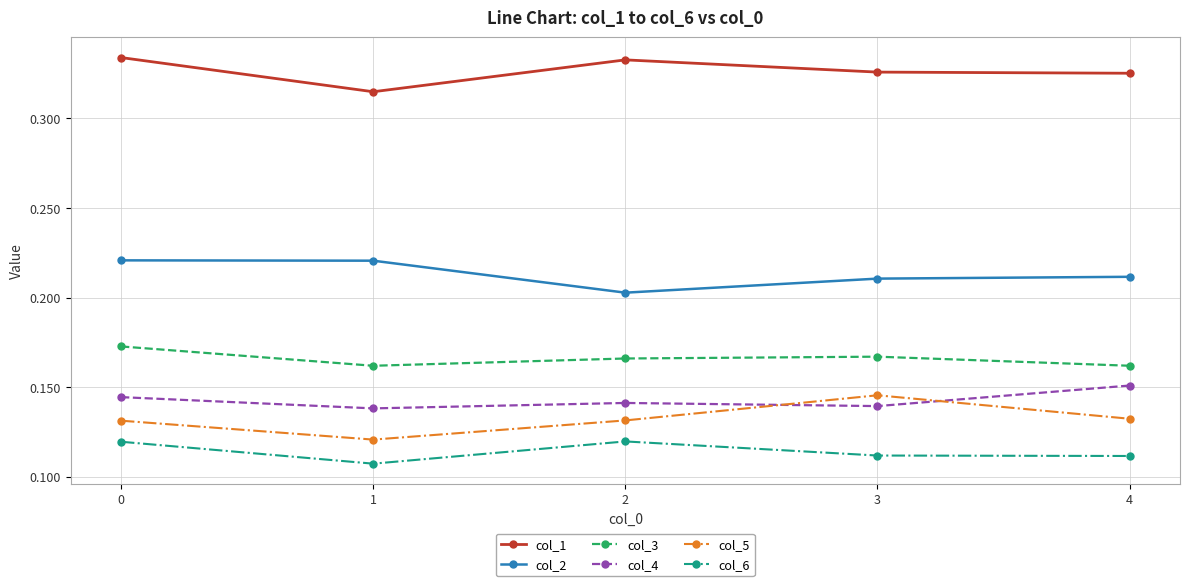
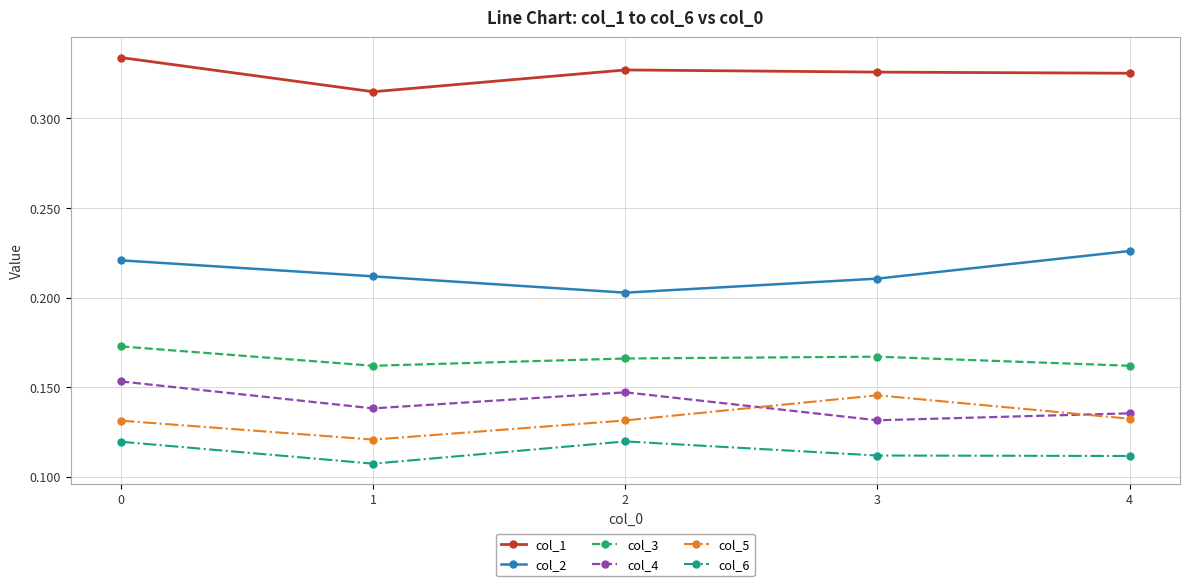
  {
    "col_1": {
      "0": 0.334,
      "1": 0.315,
-     "2": 0.333,
+     "2": 0.327,
      "3": 0.326,
      "4": 0.325
    },
    "col_2": {
      "0": 0.221,
-     "1": 0.221,
+     "1": 0.212,
      "2": 0.203,
      "3": 0.211,
-     "4": 0.212
+     "4": 0.226
    },
    "col_4": {
-     "0": 0.144,
+     "0": 0.153,
      "1": 0.138,
-     "2": 0.141,
-     "3": 0.139,
-     "4": 0.151
+     "2": 0.147,
+     "3": 0.131,
+     "4": 0.135
    },
    "col_5": {
      "0": 0.131,
      "1": 0.121,
      "2": 0.131,
      "3": 0.145,
      "4": 0.132
    }
  }
